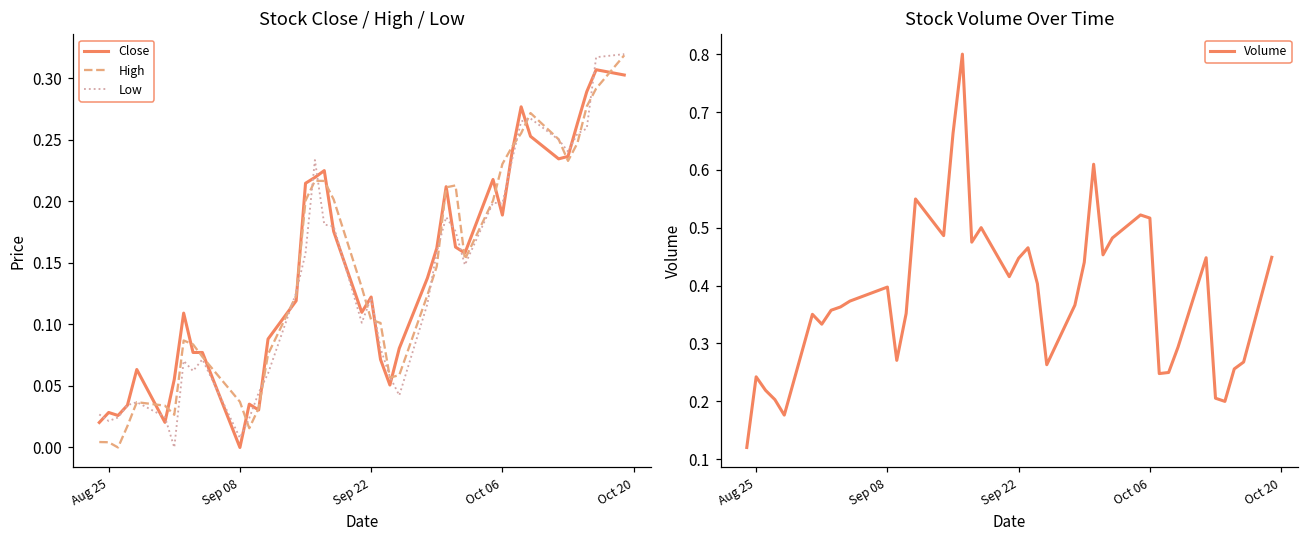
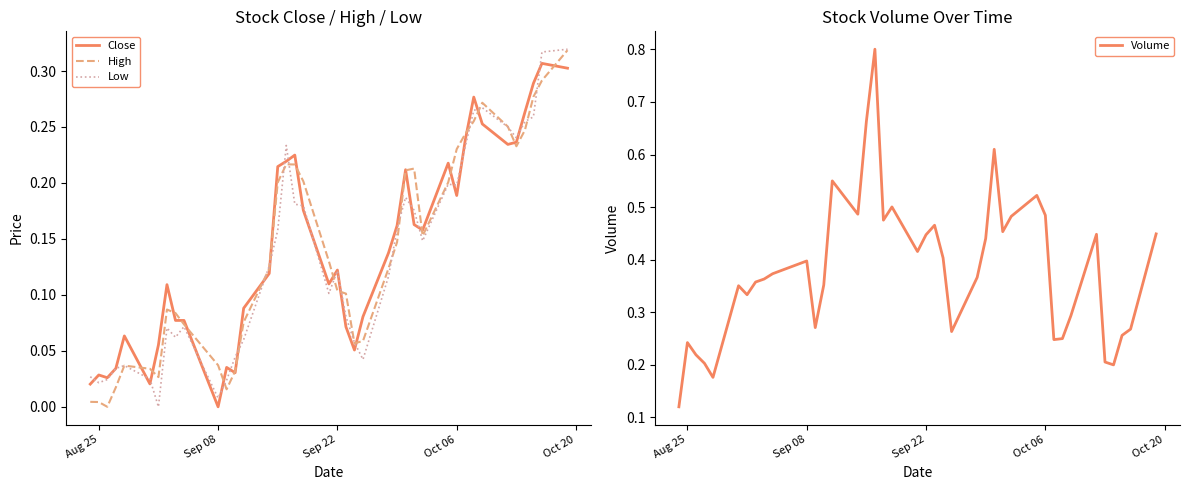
  {
    "Stock Volume Over Time": {
      "Aug 25": 0.24,
      "Sep 08": 0.40,
      "Sep 22": 0.45,
-     "Oct 06": 0.52
+     "Oct 06": 0.48
    }
  }
